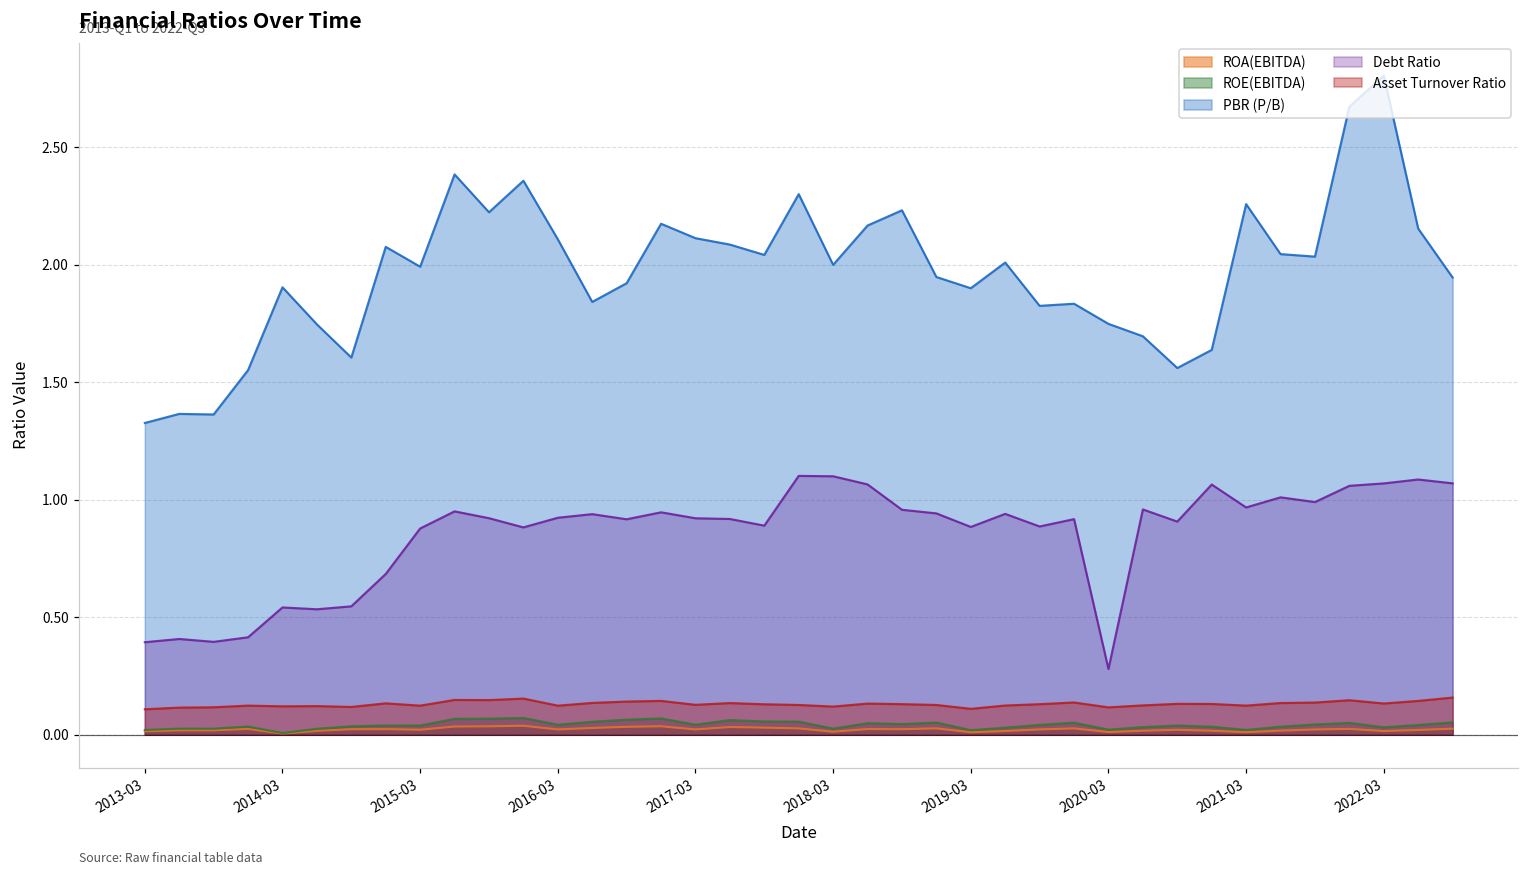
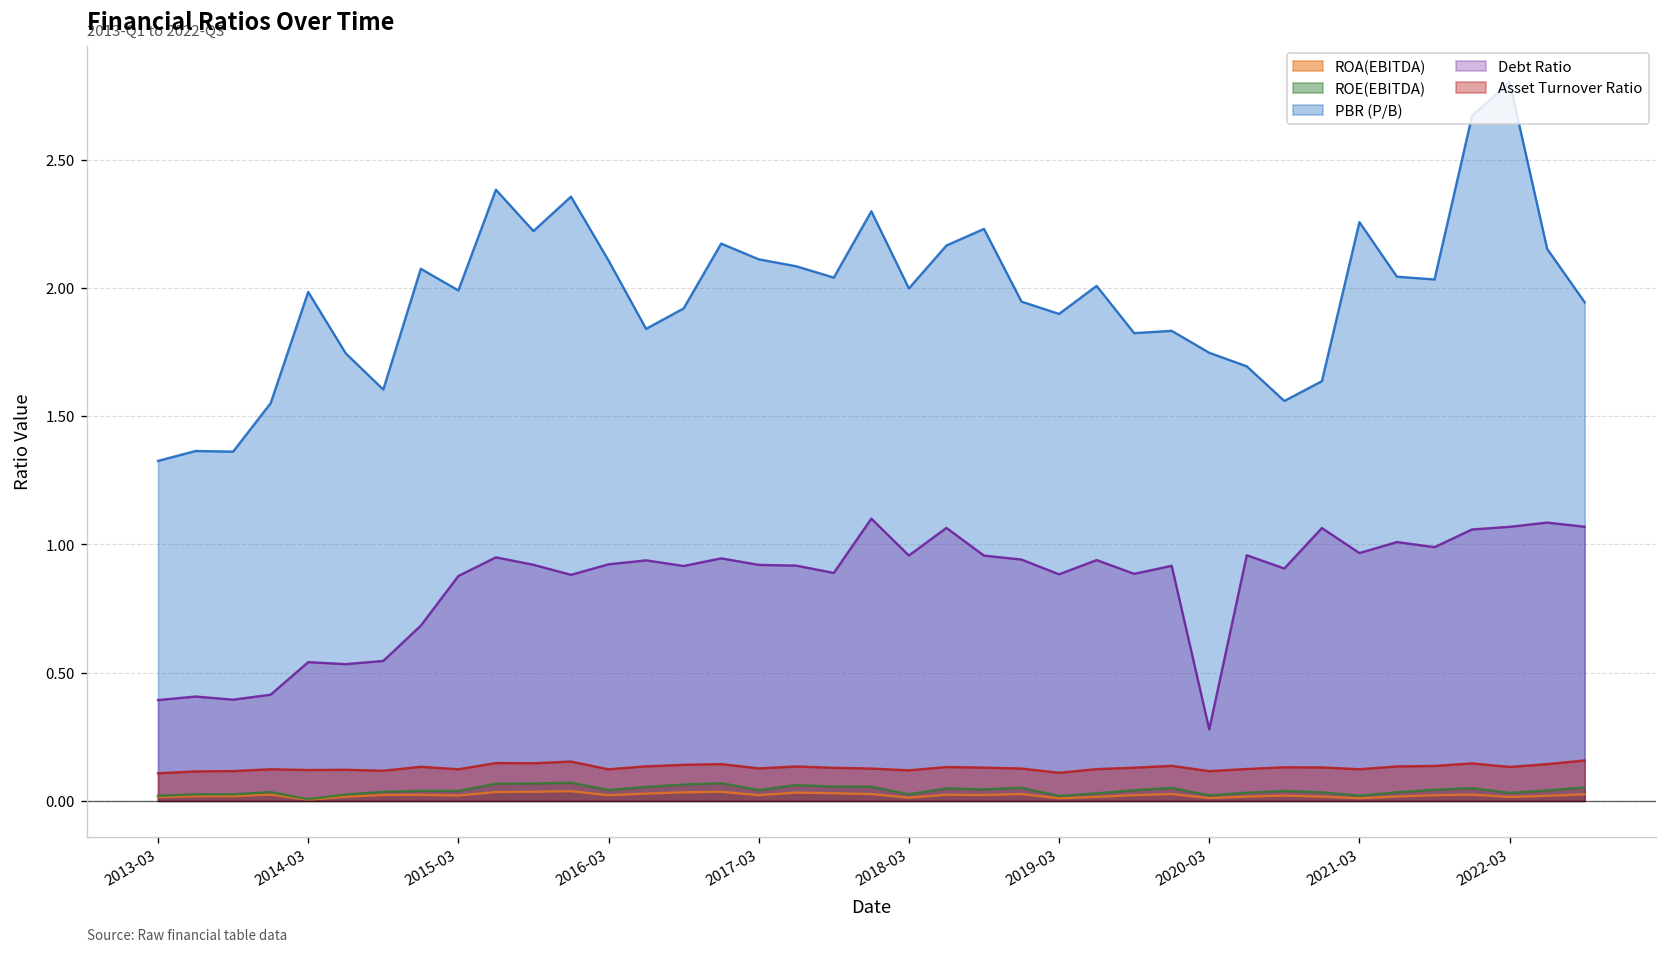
  {
    "ROE(EBITDA)": {
      "2015-03": 0.04,
      "2016-03": 0.04,
      "2017-03": 0.04,
      "2018-03": 0.03,
      "2022-03": 0.03
    },
    "PBR (P/B)": {
      "2013-03": 1.33,
-     "2014-03": 1.90,
+     "2014-03": 1.99,
      "2015-03": 1.99,
      "2016-03": 2.11,
      "2017-03": 2.11,
      "2018-03": 2.00,
      "2019-03": 1.90,
      "2020-03": 1.75,
      "2021-03": 2.26
    },
    "Debt Ratio": {
      "2013-03": 0.39,
      "2014-03": 0.54,
      "2015-03": 0.88,
      "2016-03": 0.92,
      "2017-03": 0.92,
-     "2018-03": 1.10,
+     "2018-03": 0.96,
      "2019-03": 0.88,
      "2020-03": 0.28,
      "2021-03": 0.97,
      "2022-03": 1.07
    }
  }
